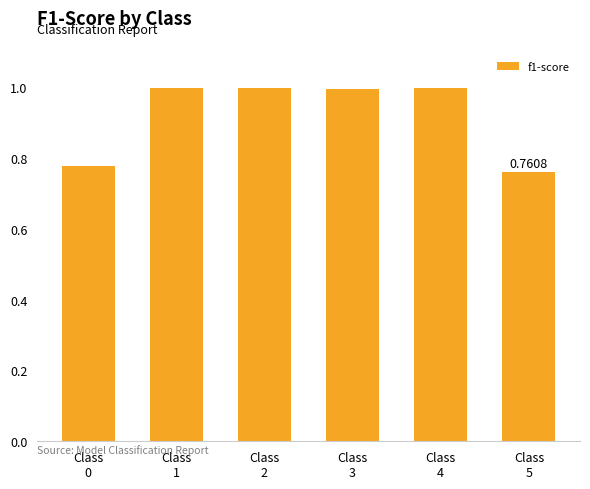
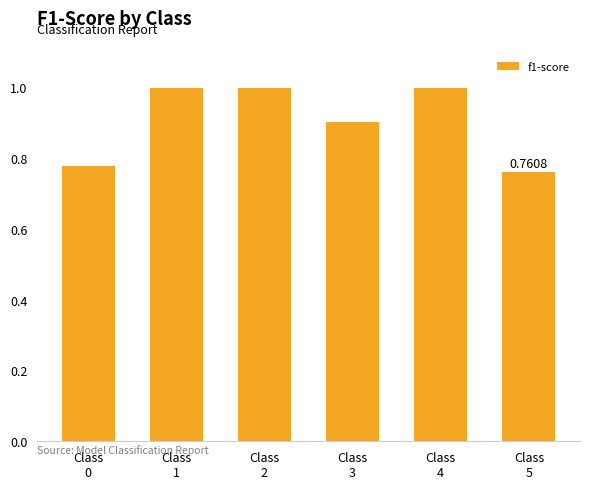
  {
    "Class 0": 0.78,
    "Class 1": 1.00,
    "Class 2": 1.00,
-   "Class 3": 1.00,
+   "Class 3": 0.90,
    "Class 4": 1.00
  }
